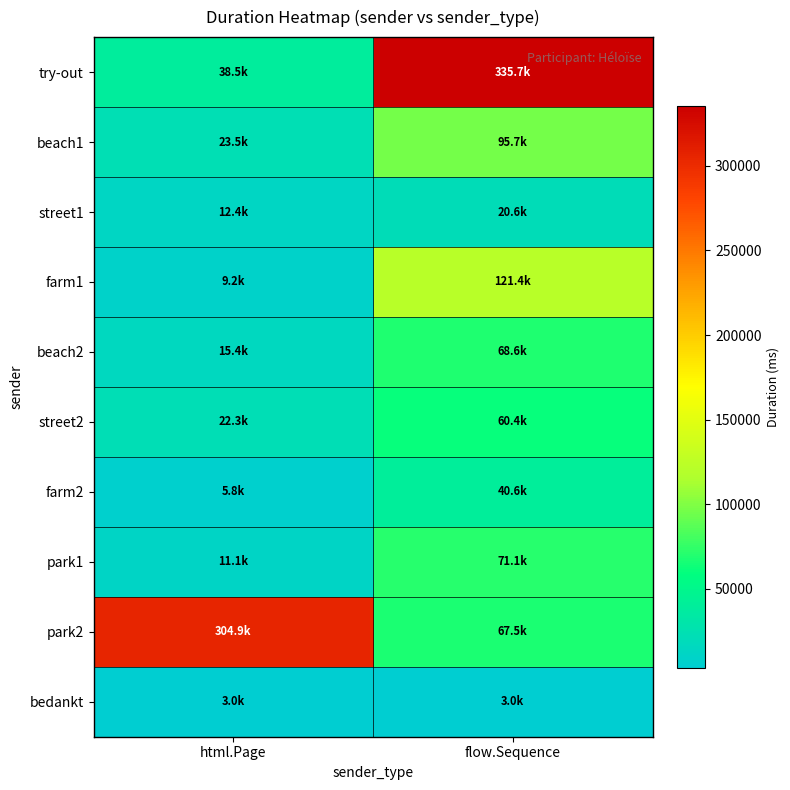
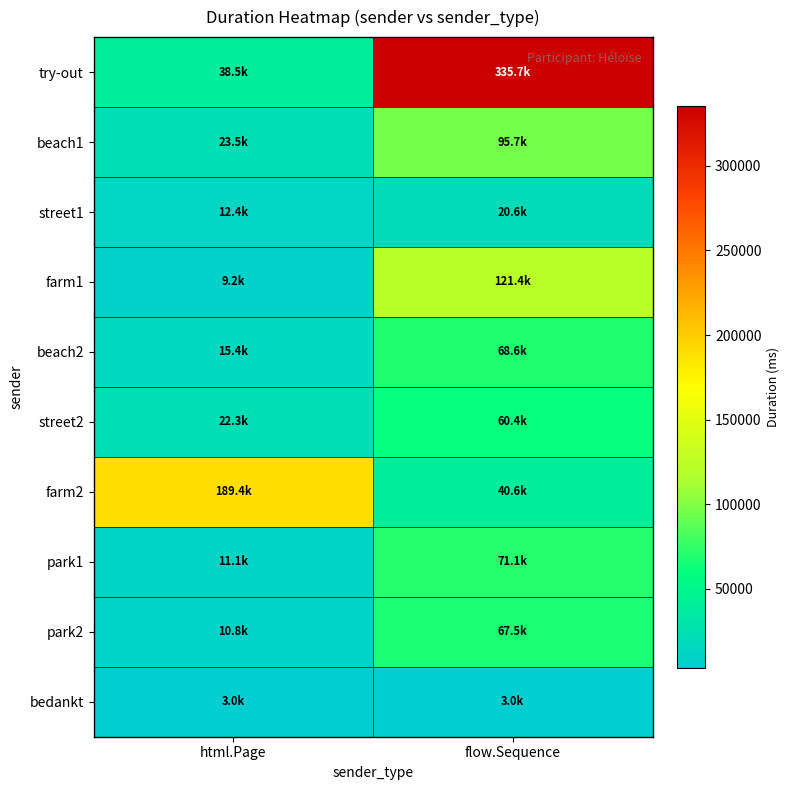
  {
    "try-out": {
      "html.Page": "38.5k"
    },
    "beach1": {
      "html.Page": "23.5k",
      "flow.Sequence": "95.7k"
    },
    "street1": {
      "html.Page": "12.4k",
      "flow.Sequence": "20.6k"
    },
    "farm1": {
      "html.Page": "9.2k",
      "flow.Sequence": "121.4k"
    },
    "beach2": {
      "html.Page": "15.4k",
      "flow.Sequence": "68.6k"
    },
    "street2": {
      "html.Page": "22.3k",
      "flow.Sequence": "60.4k"
    },
    "farm2": {
-     "html.Page": "5.8k",
+     "html.Page": "189.4k",
      "flow.Sequence": "40.6k"
    },
    "park1": {
      "html.Page": "11.1k",
      "flow.Sequence": "71.1k"
    },
    "park2": {
-     "html.Page": "304.9k",
+     "html.Page": "10.8k",
      "flow.Sequence": "67.5k"
    },
    "bedankt": {
      "html.Page": "3.0k",
      "flow.Sequence": "3.0k"
    }
  }
